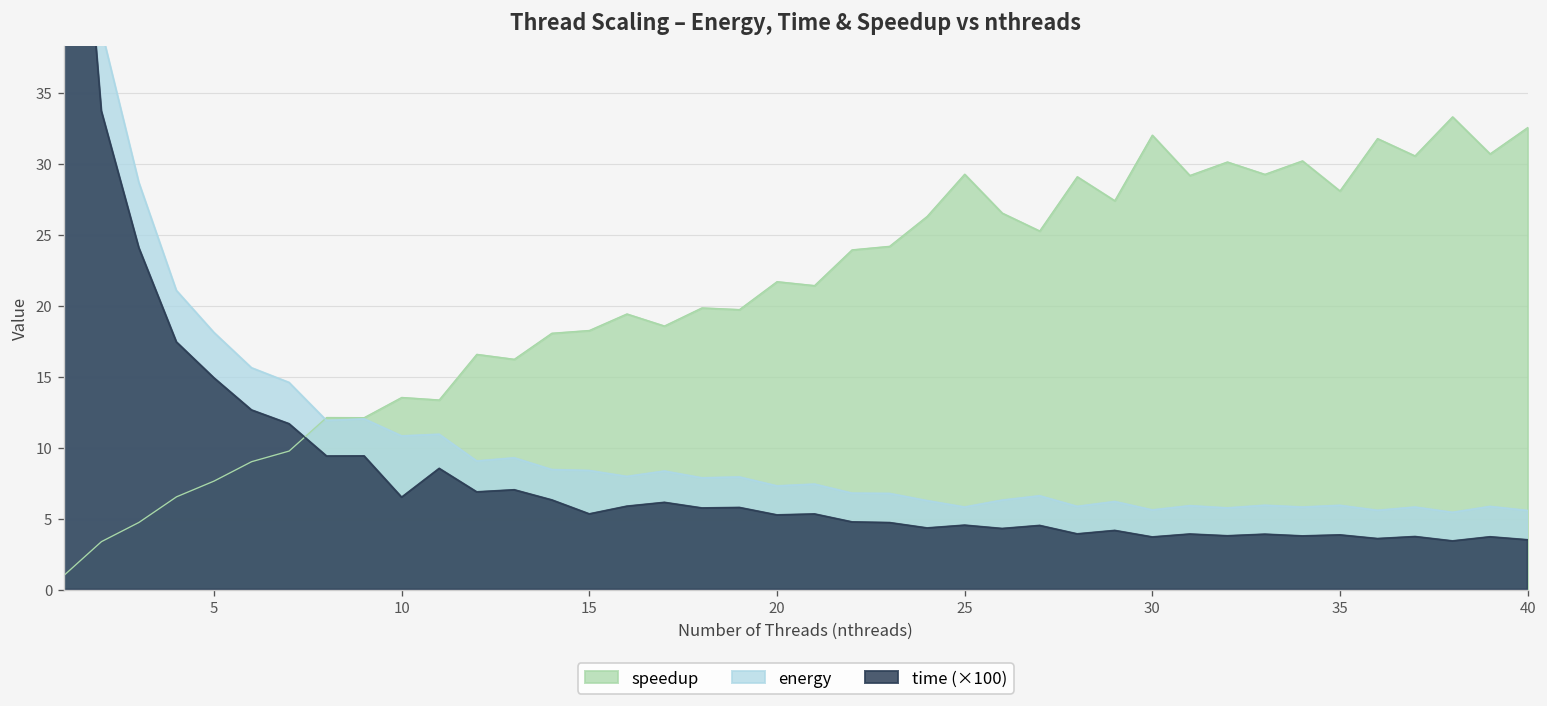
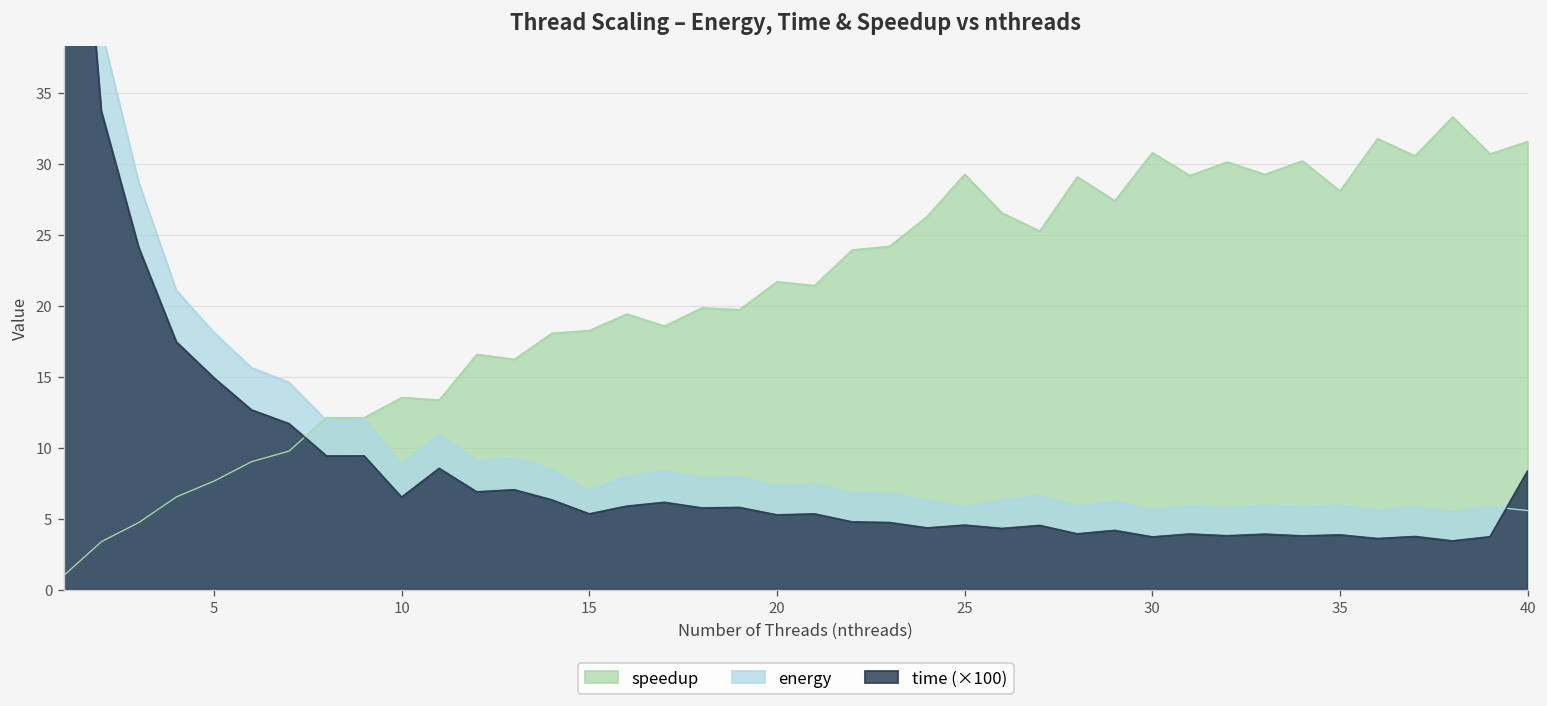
  {
    "speedup": {
      "5": 7.7,
      "10": 13.5,
      "15": 18.3,
      "20": 21.7,
      "25": 29.3,
-     "30": 32.0,
+     "30": 30.8,
      "35": 28.1,
-     "40": 32.6
+     "40": 31.6
    },
    "energy": {
      "5": 18.1,
-     "10": 10.8,
-     "15": 8.4,
+     "10": 8.8,
+     "15": 7.0,
      "20": 7.3,
      "25": 5.8,
      "30": 5.6,
      "35": 5.9,
      "40": 5.6
    },
    "time (×100)": {
      "5": 14.9,
      "10": 6.5,
      "15": 5.3,
      "20": 5.3,
      "25": 4.5,
      "30": 3.7,
      "35": 3.8,
-     "40": 3.5
+     "40": 8.3
    }
  }
